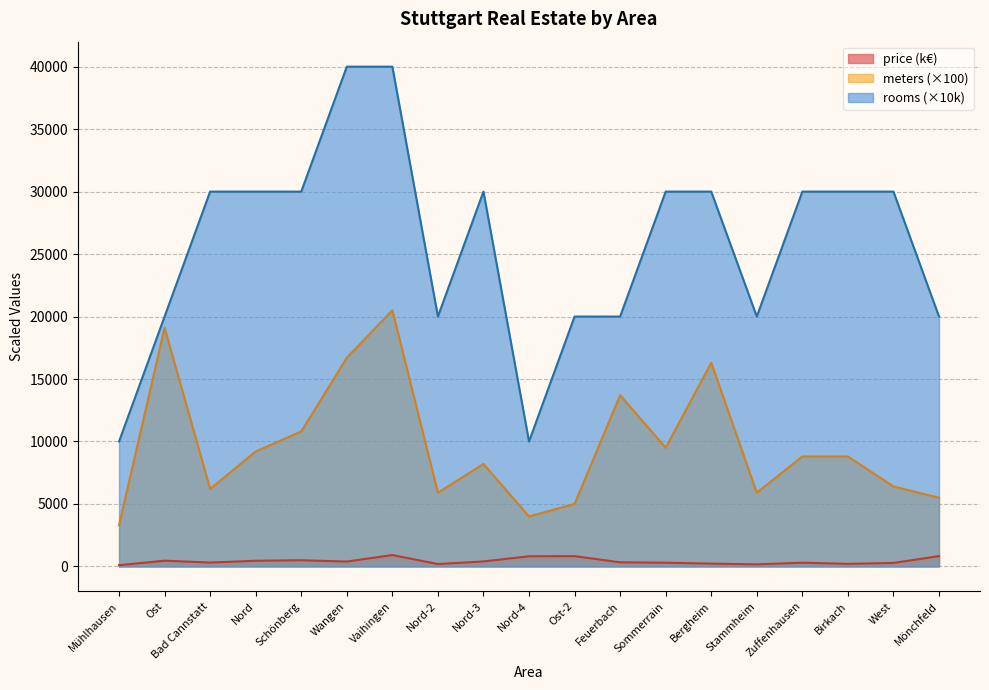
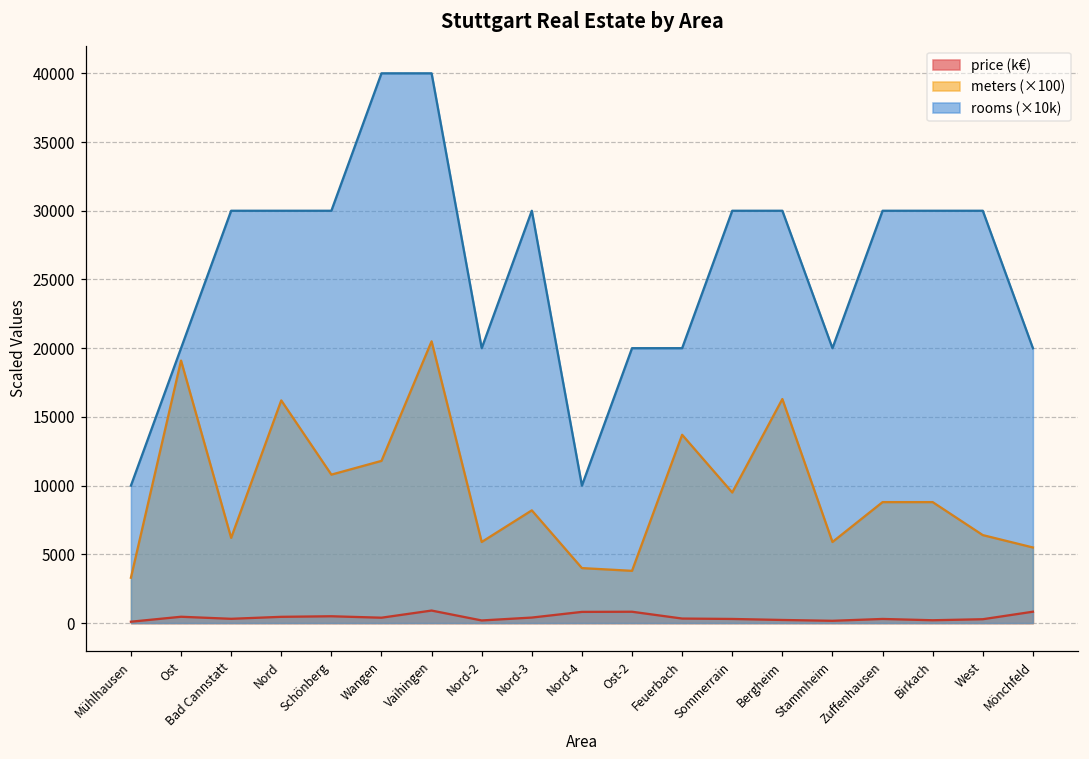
  {
    "price (k€)": {
      "Mühlhausen": 100,
      "Ost": 500,
      "Bad Cannstatt": 300,
      "Nord": 500,
      "Schönberg": 500,
      "Wangen": 400,
      "Vaihingen": 900,
      "Nord-2": 200,
      "Nord-3": 400,
      "Nord-4": 800,
      "Ost-2": 800,
      "Feuerbach": 300,
      "Sommerrain": 300,
      "Bergheim": 200,
      "Stammheim": 200,
      "Zuffenhausen": 300,
      "Birkach": 200,
      "West": 300,
      "Mönchfeld": 800
    },
    "meters (×100)": {
      "Mühlhausen": 3300,
      "Ost": 19100,
      "Bad Cannstatt": 6200,
-     "Nord": 9200,
+     "Nord": 16200,
      "Schönberg": 10800,
-     "Wangen": 16700,
+     "Wangen": 11800,
      "Vaihingen": 20500,
      "Nord-2": 5900,
      "Nord-3": 8200,
      "Nord-4": 4000,
-     "Ost-2": 5000,
+     "Ost-2": 3800,
      "Feuerbach": 13700,
      "Sommerrain": 9500,
      "Bergheim": 16300,
      "Stammheim": 5900,
      "Zuffenhausen": 8800,
      "Birkach": 8800,
      "West": 6400,
      "Mönchfeld": 5500
    },
    "rooms (×10k)": {
      "Mühlhausen": 10000,
      "Ost": 20000,
      "Bad Cannstatt": 30000,
      "Nord": 30000,
      "Schönberg": 30000,
      "Wangen": 40000,
      "Vaihingen": 40000,
      "Nord-2": 20000,
      "Nord-3": 30000,
      "Nord-4": 10000,
      "Ost-2": 20000,
      "Feuerbach": 20000,
      "Sommerrain": 30000,
      "Bergheim": 30000,
      "Stammheim": 20000,
      "Zuffenhausen": 30000,
      "Birkach": 30000,
      "West": 30000,
      "Mönchfeld": 20000
    }
  }
